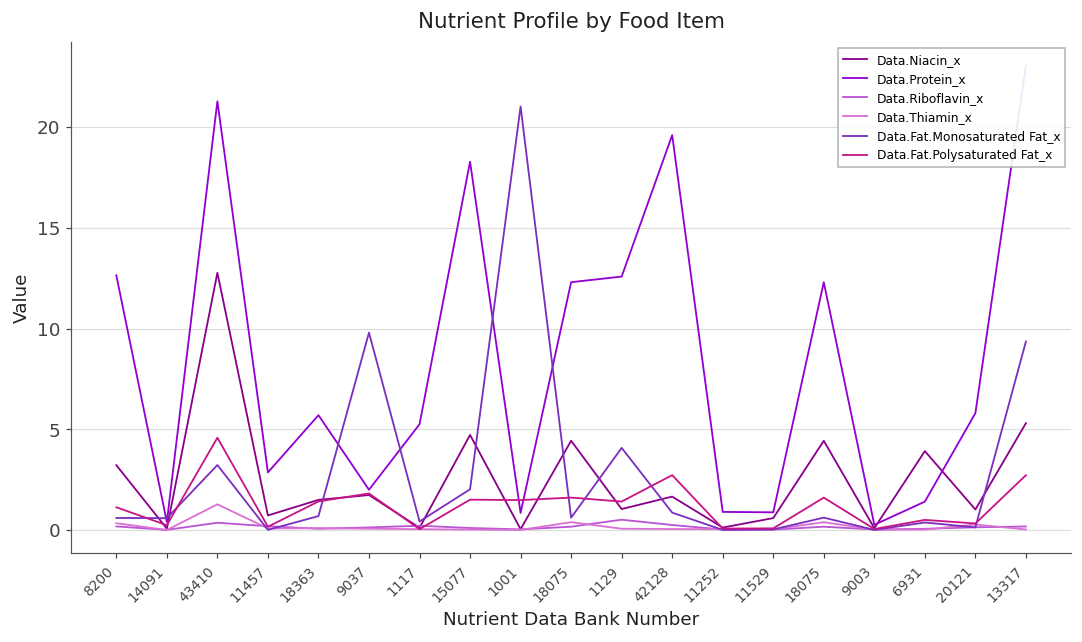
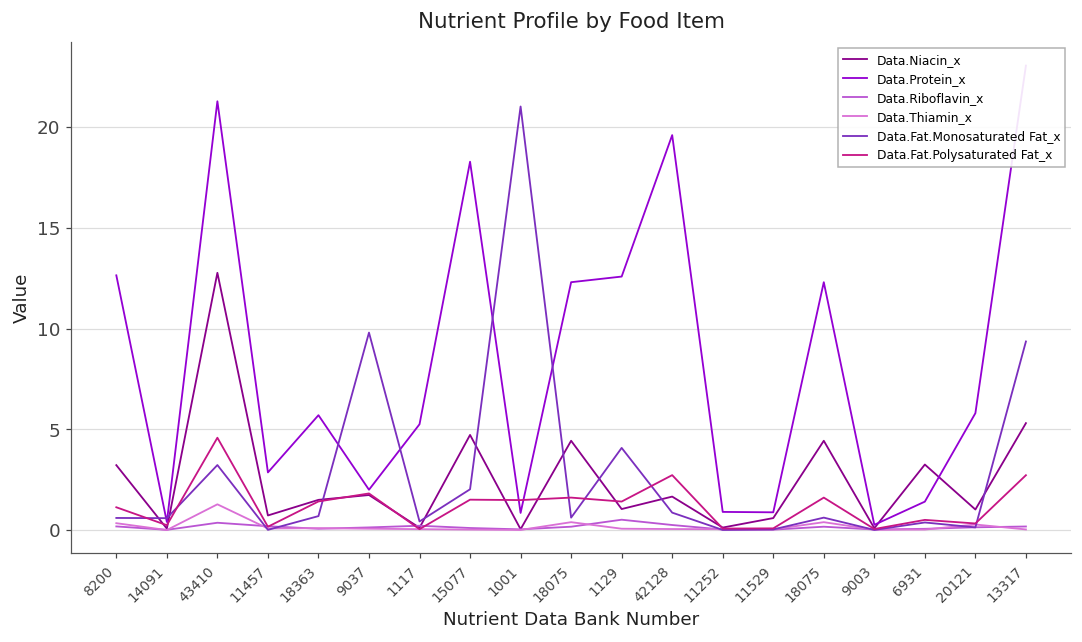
  {
    "Data.Niacin_x": {
      "8200": 3.2,
      "43410": 12.8,
      "11457": 0.7,
      "15077": 4.7,
      "1129": 1.0,
      "42128": 1.7,
      "11529": 0.6,
-     "6931": 3.9,
+     "6931": 3.3,
      "20121": 1.0,
      "13317": 5.3
    },
    "Data.Fat.Polysaturated Fat_x": {
      "8200": 1.1,
      "14091": 0.2,
      "43410": 4.6,
      "15077": 1.5,
      "1001": 1.5,
      "1129": 1.4,
      "42128": 2.7,
      "13317": 2.7
    }
  }
